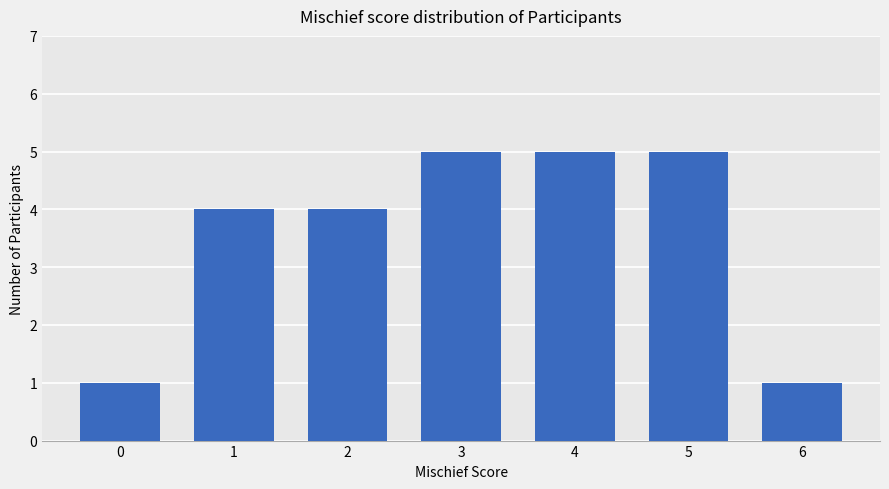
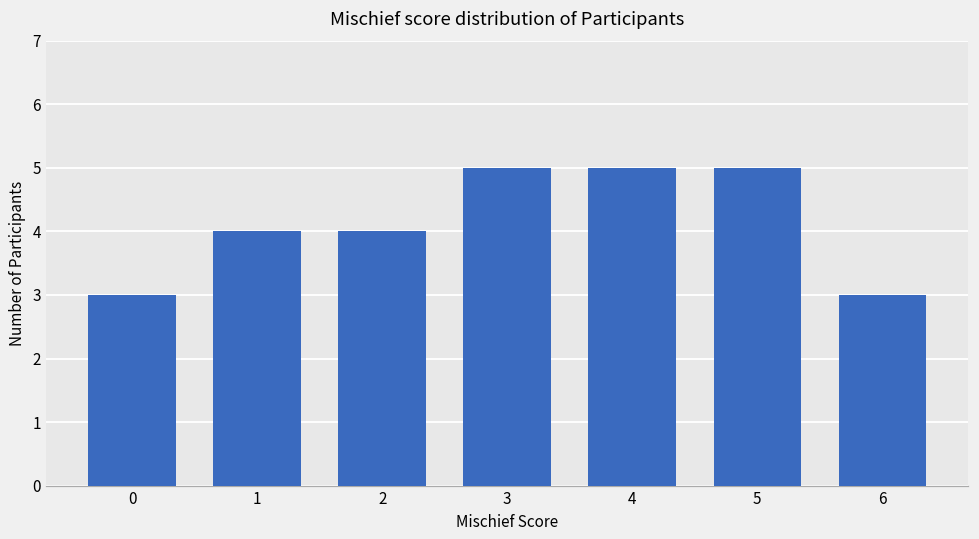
  {
-   "0": 1,
+   "0": 3,
    "1": 4,
    "2": 4,
    "3": 5,
    "4": 5,
    "5": 5,
-   "6": 1
+   "6": 3
  }
